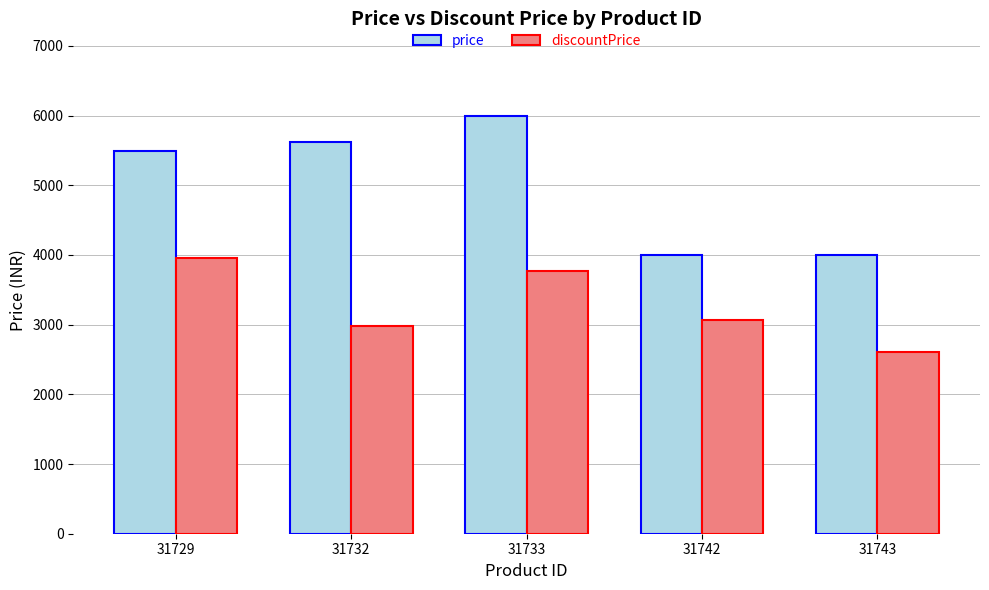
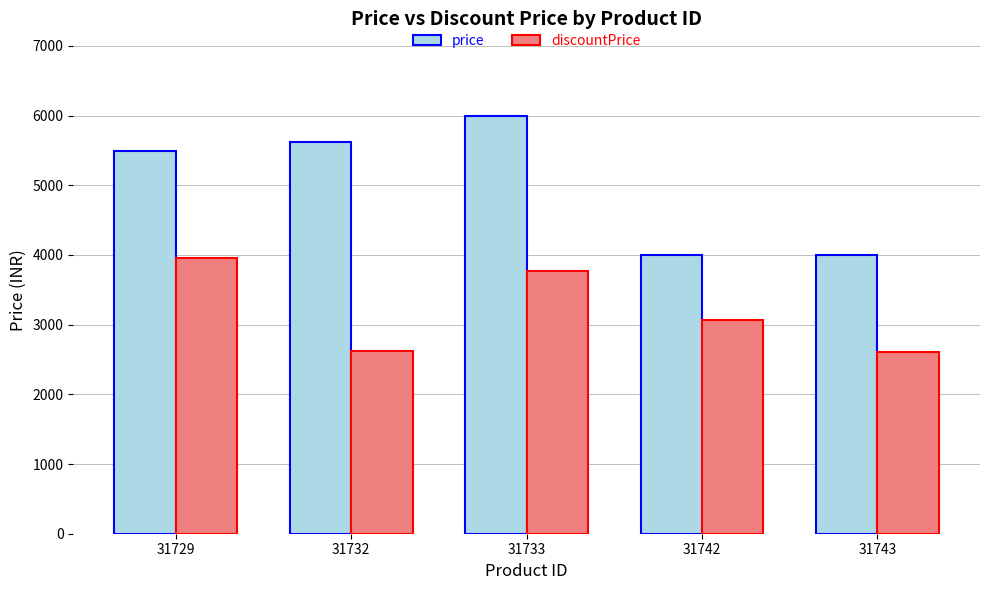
  {
    "price": {
      "31729": 5500,
      "31732": 5600,
      "31733": 6000,
      "31742": 4000,
      "31743": 4000
    },
    "discountPrice": {
      "31729": 4000,
-     "31732": 3000,
+     "31732": 2600,
      "31733": 3800,
      "31742": 3100,
      "31743": 2600
    }
  }
